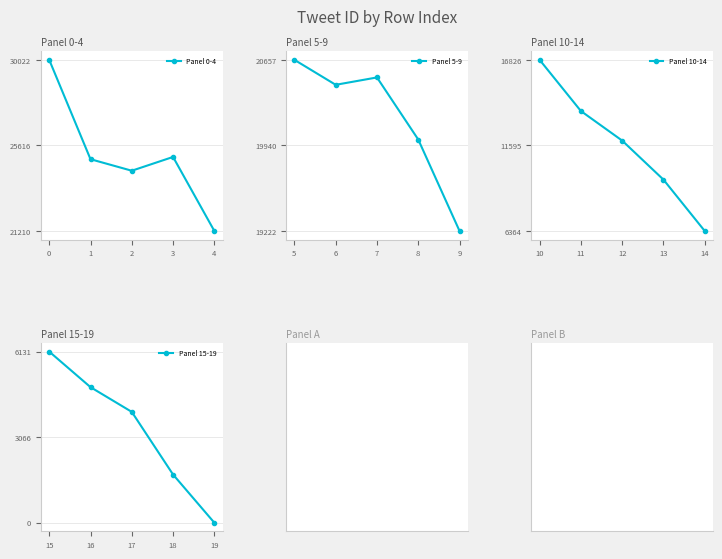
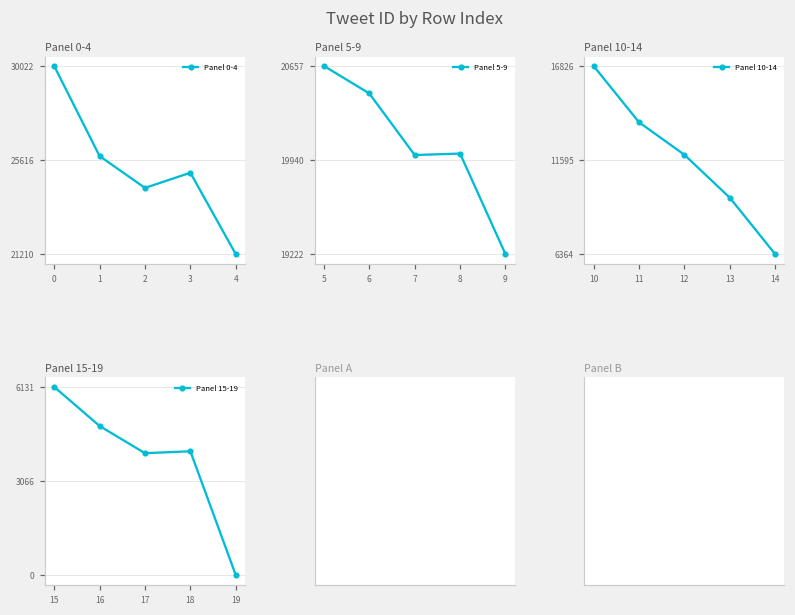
  {
    "Panel 0-4": {
      "0": 30000,
-     "1": 24900,
+     "1": 25800,
      "2": 24300,
      "3": 25000,
      "4": 21200
    },
    "Panel 5-9": {
      "5": 20660,
      "6": 20450,
-     "7": 20510,
+     "7": 19980,
      "8": 19990,
      "9": 19220
    },
    "Panel 10-14": {
      "10": 16800,
      "11": 13700,
      "12": 11900,
      "13": 9500,
      "14": 6400
    },
    "Panel 15-19": {
      "15": 6100,
      "16": 4900,
      "17": 4000,
-     "18": 1700,
+     "18": 4000,
      "19": 0
    }
  }
